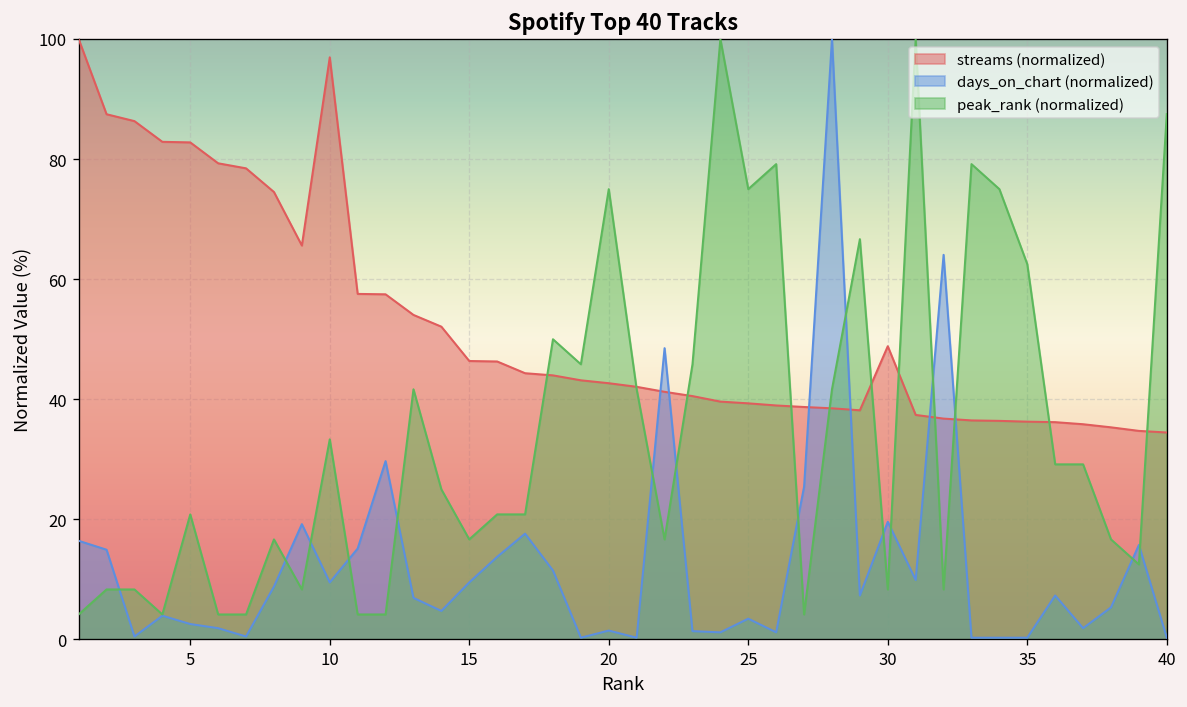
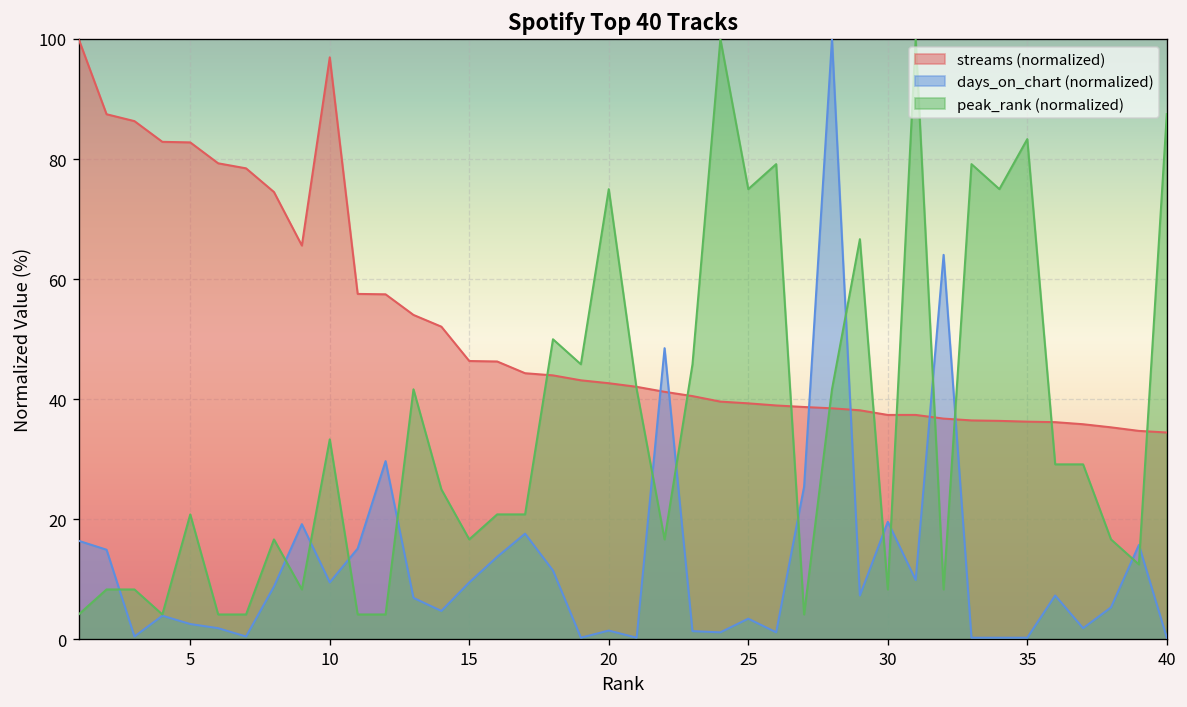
  {
    "streams (normalized)": {
      "5": 83,
      "10": 97,
      "15": 46,
      "20": 43,
      "25": 39,
-     "30": 49,
+     "30": 37,
      "35": 36,
      "40": 34
    },
    "days_on_chart (normalized)": {
      "5": 3,
      "10": 10,
      "15": 10,
      "20": 1,
      "25": 3,
      "30": 20,
      "35": 0,
      "40": 0
    },
    "peak_rank (normalized)": {
      "5": 21,
      "10": 33,
      "15": 17,
      "20": 75,
      "25": 75,
      "30": 8,
-     "35": 63,
+     "35": 83,
      "40": 88
    }
  }
